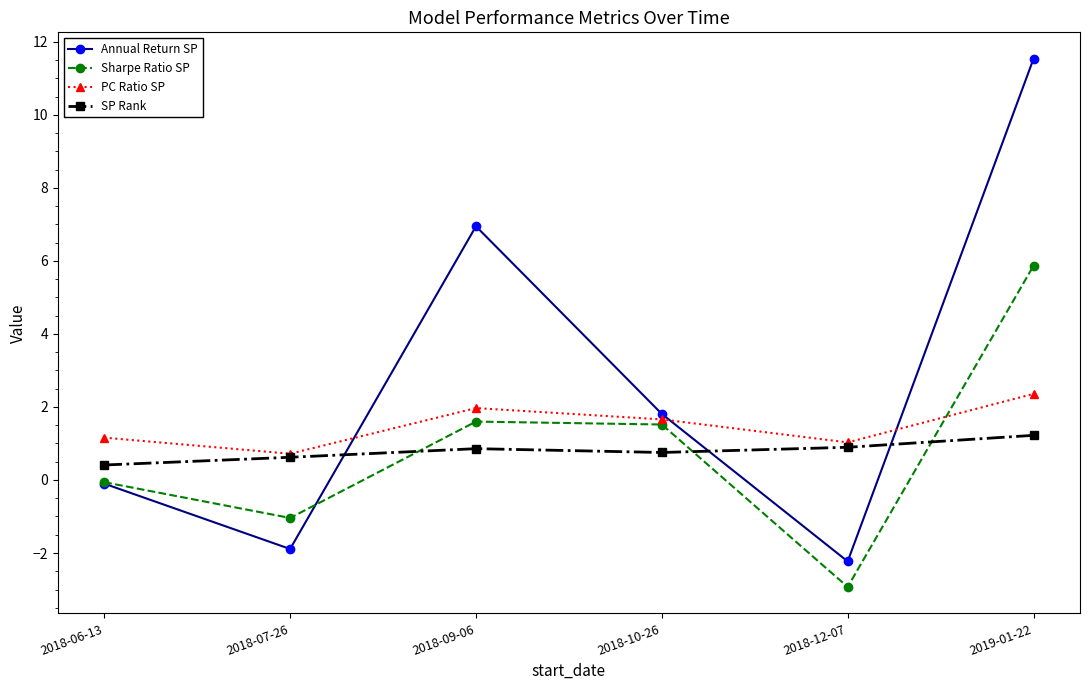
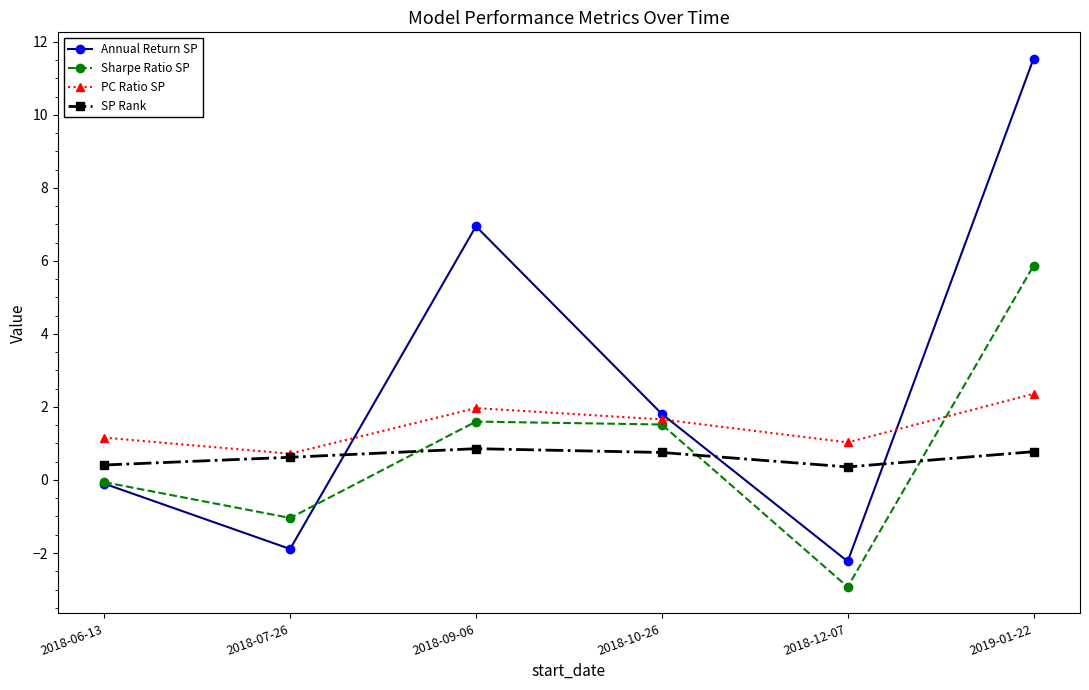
  {
    "Annual Return SP": {
      "2018-07-26": -1.9,
      "2018-09-06": 7.0,
      "2018-10-26": 1.8,
      "2018-12-07": -2.2,
      "2019-01-22": 11.5
    },
    "Sharpe Ratio SP": {
      "2018-07-26": -1.0,
      "2018-09-06": 1.6,
      "2018-10-26": 1.5,
      "2018-12-07": -2.9,
      "2019-01-22": 5.9
    },
    "PC Ratio SP": {
      "2018-06-13": 1.2,
      "2018-07-26": 0.7,
      "2018-09-06": 2.0,
      "2018-10-26": 1.7,
      "2018-12-07": 1.0,
      "2019-01-22": 2.4
    },
    "SP Rank": {
      "2018-06-13": 0.4,
      "2018-07-26": 0.6,
      "2018-09-06": 0.9,
      "2018-10-26": 0.8,
-     "2018-12-07": 0.9,
-     "2019-01-22": 1.2
+     "2018-12-07": 0.4,
+     "2019-01-22": 0.8
    }
  }
